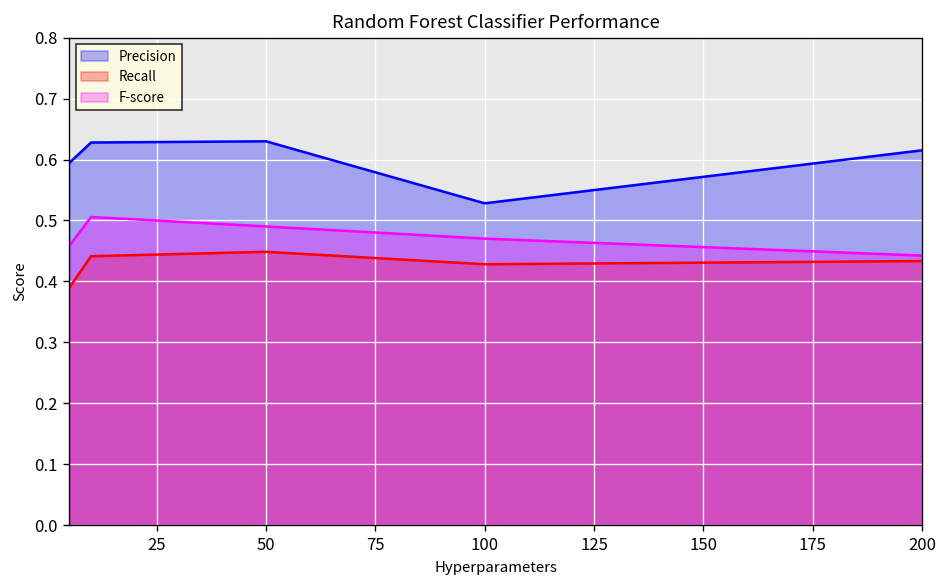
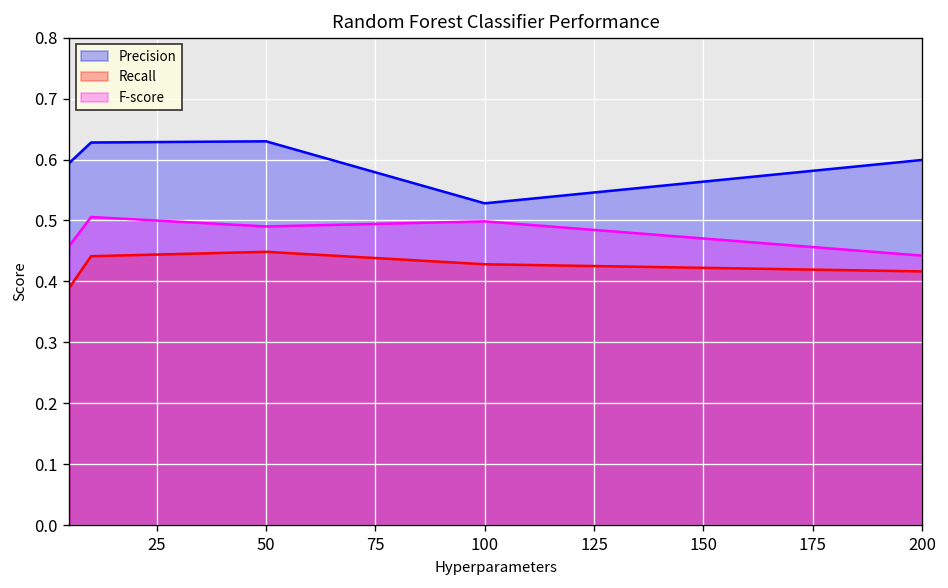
  {
    "Precision": {
      "50": 0.63,
      "100": 0.53,
-     "200": 0.62
+     "200": 0.60
    },
    "Recall": {
      "50": 0.45,
      "100": 0.43,
-     "200": 0.43
+     "200": 0.42
    },
    "F-score": {
      "50": 0.49,
-     "100": 0.47,
+     "100": 0.50,
      "200": 0.44
    }
  }
